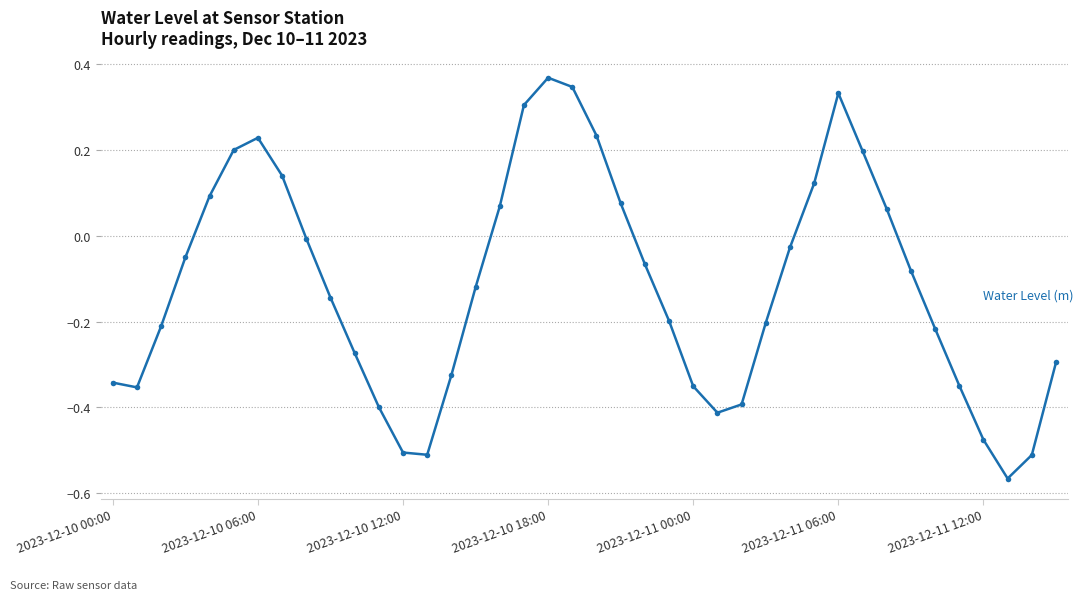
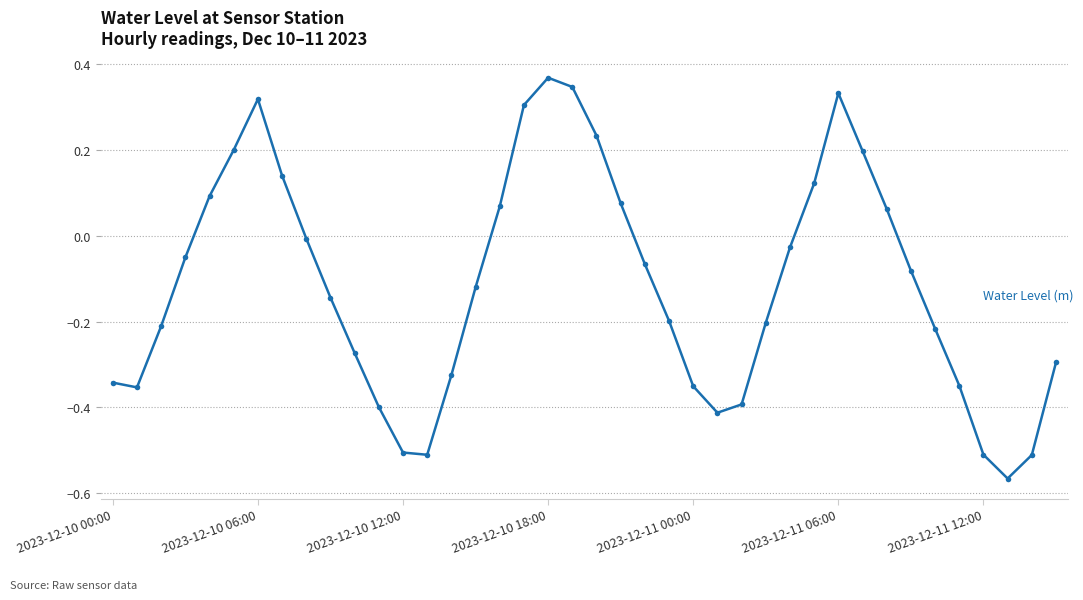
  {
    "2023-12-10 00:00": -0.34,
-   "2023-12-10 06:00": 0.23,
+   "2023-12-10 06:00": 0.32,
    "2023-12-10 12:00": -0.51,
    "2023-12-10 18:00": 0.37,
    "2023-12-11 00:00": -0.35,
    "2023-12-11 06:00": 0.33,
-   "2023-12-11 12:00": -0.48
+   "2023-12-11 12:00": -0.51
  }
